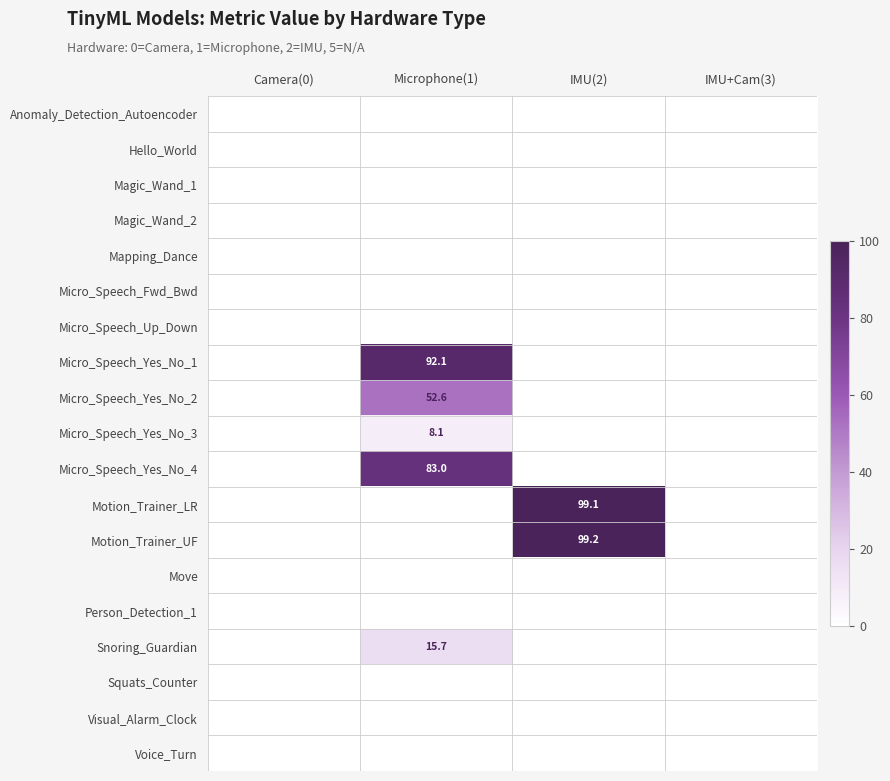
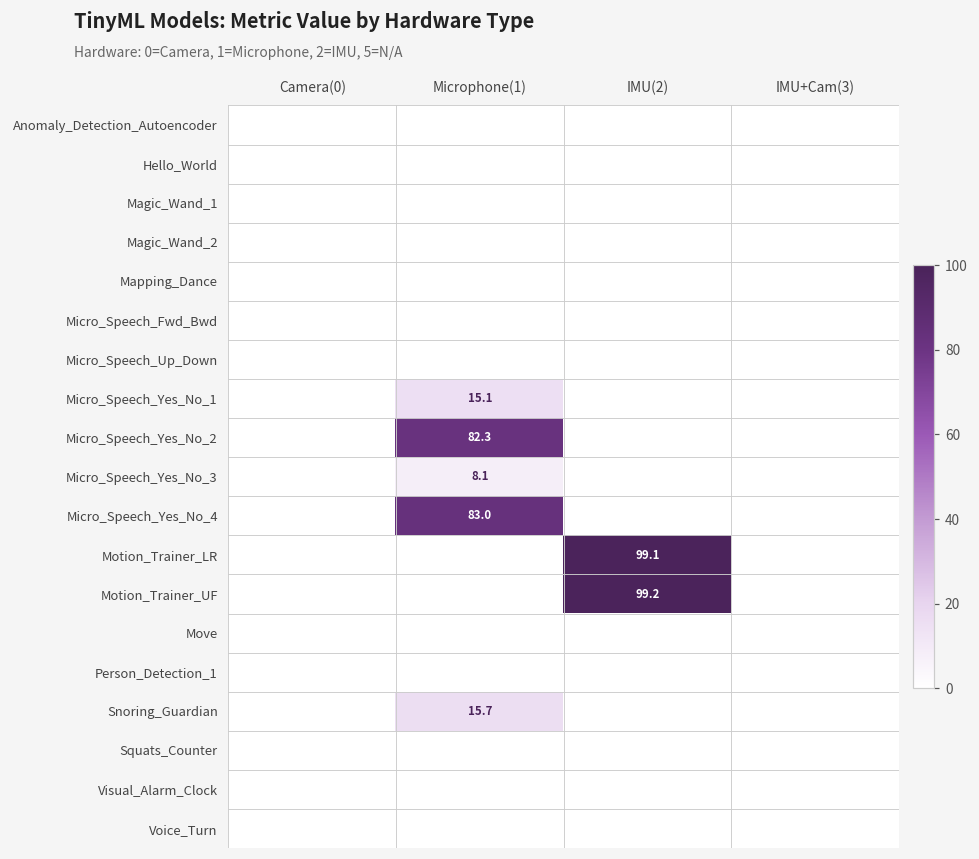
  {
    "Micro_Speech_Yes_No_1": {
-     "Microphone(1)": 92.1
+     "Microphone(1)": 15.1
    },
    "Micro_Speech_Yes_No_2": {
-     "Microphone(1)": 52.6
+     "Microphone(1)": 82.3
    },
    "Micro_Speech_Yes_No_3": {
      "Microphone(1)": 8.1
    },
    "Micro_Speech_Yes_No_4": {
      "Microphone(1)": 83.0
    },
    "Motion_Trainer_LR": {
      "IMU(2)": 99.1
    },
    "Motion_Trainer_UF": {
      "IMU(2)": 99.2
    },
    "Snoring_Guardian": {
      "Microphone(1)": 15.7
    }
  }
